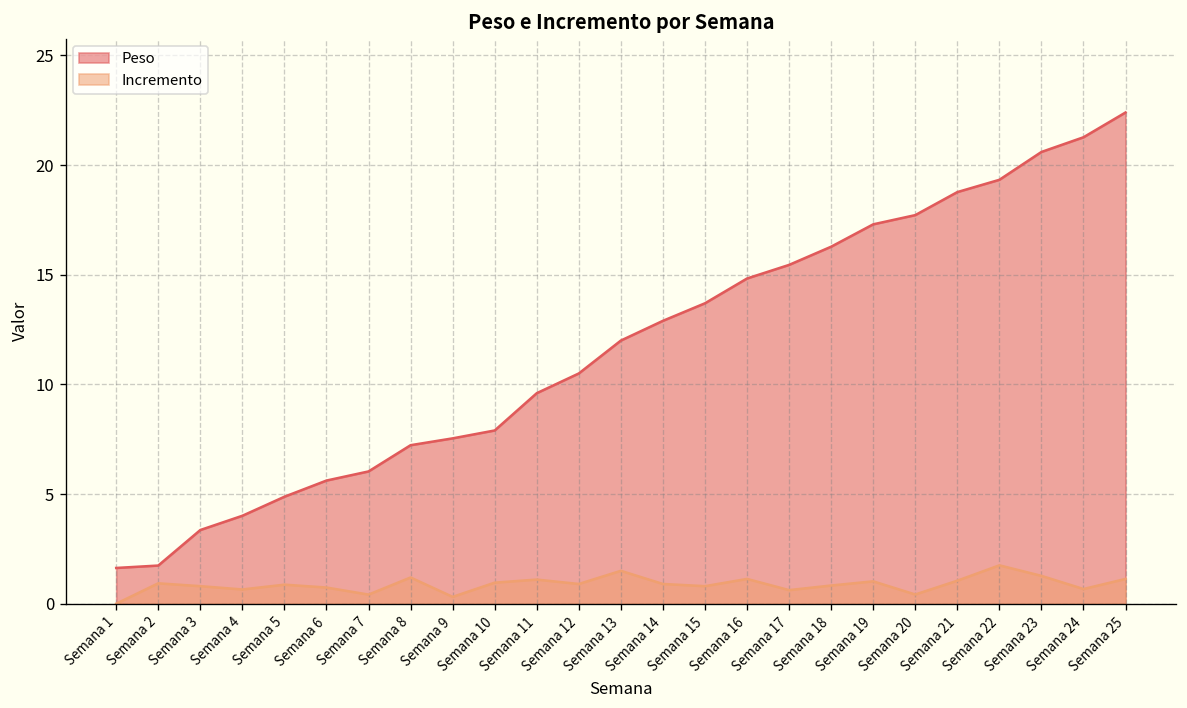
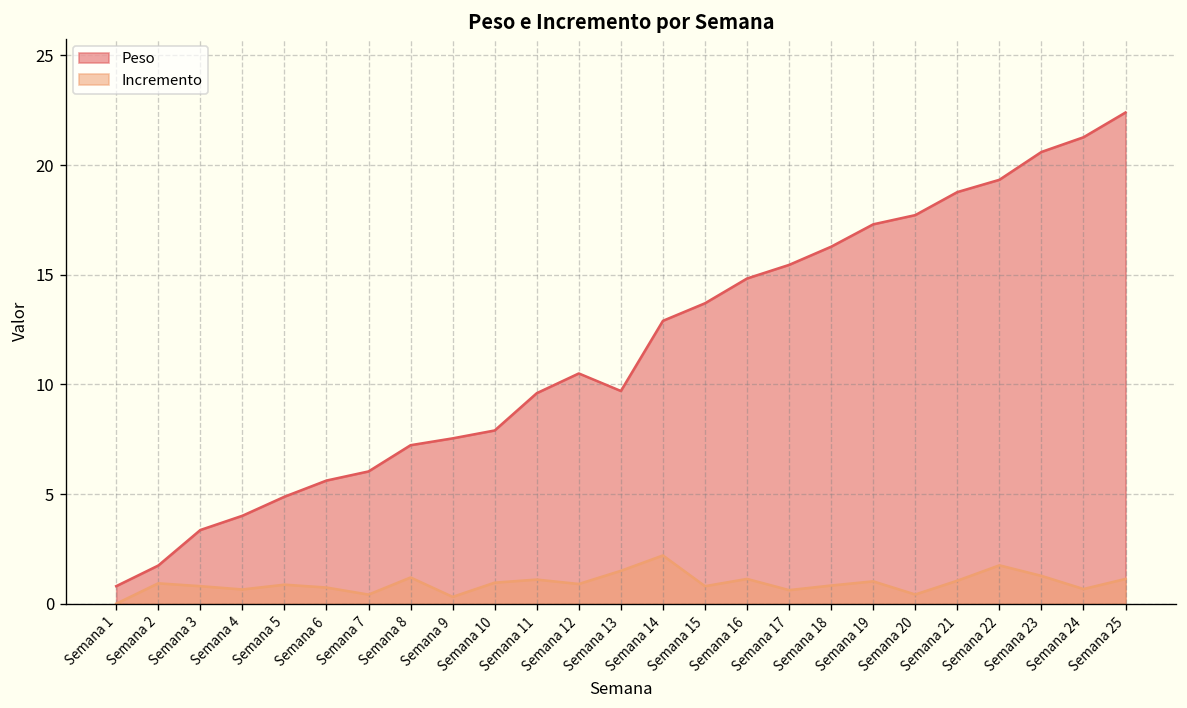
  {
    "Peso": {
-     "Semana 1": 1.6,
+     "Semana 1": 0.8,
      "Semana 2": 1.7,
      "Semana 3": 3.4,
      "Semana 4": 4.0,
      "Semana 5": 4.9,
      "Semana 6": 5.6,
      "Semana 7": 6.0,
      "Semana 8": 7.2,
      "Semana 9": 7.5,
      "Semana 10": 7.9,
      "Semana 11": 9.6,
      "Semana 12": 10.5,
-     "Semana 13": 12.0,
+     "Semana 13": 9.7,
      "Semana 14": 12.9,
      "Semana 15": 13.7,
      "Semana 16": 14.8,
      "Semana 17": 15.5,
      "Semana 18": 16.3,
      "Semana 19": 17.3,
      "Semana 20": 17.7,
      "Semana 21": 18.8,
      "Semana 22": 19.3,
      "Semana 23": 20.6,
      "Semana 24": 21.3,
      "Semana 25": 22.4
    },
    "Incremento": {
      "Semana 1": 0.0,
      "Semana 2": 0.9,
      "Semana 3": 0.8,
      "Semana 4": 0.7,
      "Semana 5": 0.9,
      "Semana 6": 0.7,
      "Semana 7": 0.4,
      "Semana 8": 1.2,
      "Semana 9": 0.3,
      "Semana 10": 1.0,
      "Semana 11": 1.1,
      "Semana 12": 0.9,
      "Semana 13": 1.5,
-     "Semana 14": 0.9,
+     "Semana 14": 2.2,
      "Semana 15": 0.8,
      "Semana 16": 1.1,
      "Semana 17": 0.6,
      "Semana 18": 0.8,
      "Semana 19": 1.0,
      "Semana 20": 0.4,
      "Semana 21": 1.1,
      "Semana 22": 1.8,
      "Semana 23": 1.3,
      "Semana 24": 0.7,
      "Semana 25": 1.1
    }
  }
